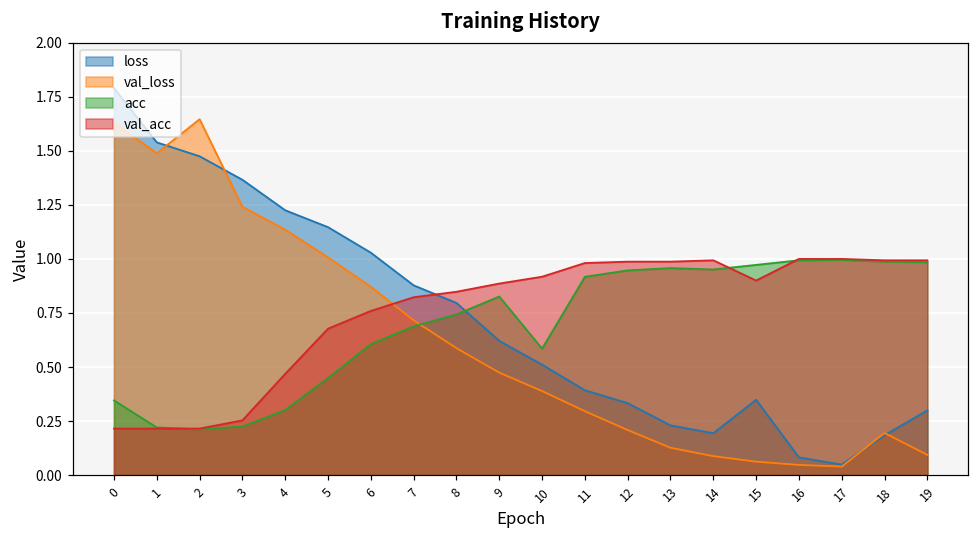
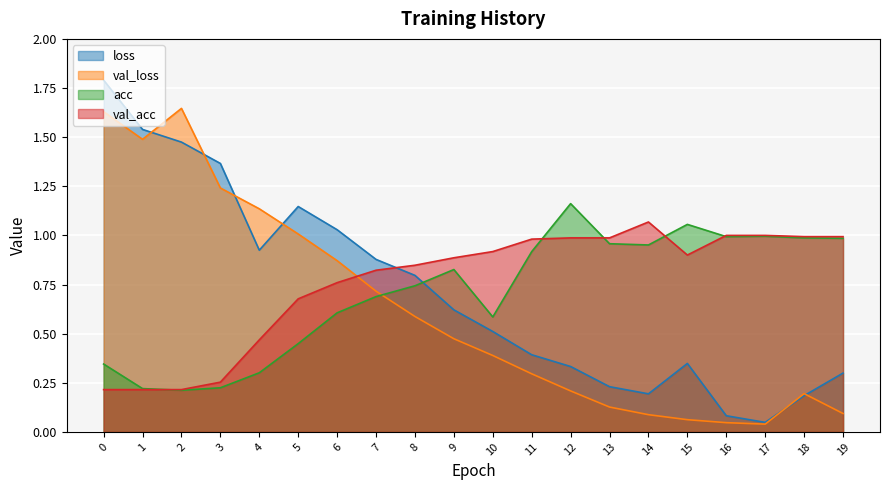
  {
    "loss": {
      "1": 1.54,
      "2": 1.47,
      "3": 1.37,
-     "4": 1.23,
+     "4": 0.92,
      "5": 1.15,
      "6": 1.03,
      "7": 0.88,
      "8": 0.80,
      "9": 0.62,
      "10": 0.51,
      "11": 0.39,
      "12": 0.33,
      "13": 0.23,
      "14": 0.19,
      "15": 0.35,
      "16": 0.08,
      "19": 0.30
    },
    "val_loss": {
      "1": 1.49,
      "2": 1.65,
      "3": 1.24,
      "4": 1.14,
      "5": 1.01,
      "6": 0.87,
      "7": 0.72,
      "8": 0.59,
      "9": 0.47,
      "10": 0.39,
      "11": 0.30,
      "12": 0.21,
      "13": 0.13,
      "14": 0.09,
      "15": 0.06,
      "16": 0.05,
      "19": 0.09
    },
    "acc": {
      "0": 0.35,
      "3": 0.22,
      "4": 0.30,
      "5": 0.45,
      "6": 0.61,
      "7": 0.69,
      "8": 0.74,
      "9": 0.83,
      "10": 0.58,
      "11": 0.92,
-     "12": 0.95,
+     "12": 1.16,
      "13": 0.96,
      "14": 0.95,
-     "15": 0.97
+     "15": 1.06
    },
    "val_acc": {
      "0": 0.22,
      "3": 0.25,
      "4": 0.47,
      "5": 0.68,
      "6": 0.76,
      "7": 0.82,
      "8": 0.85,
      "9": 0.89,
      "10": 0.92,
      "11": 0.98,
      "12": 0.99,
      "13": 0.99,
-     "14": 0.99,
+     "14": 1.07,
      "15": 0.90
    }
  }
